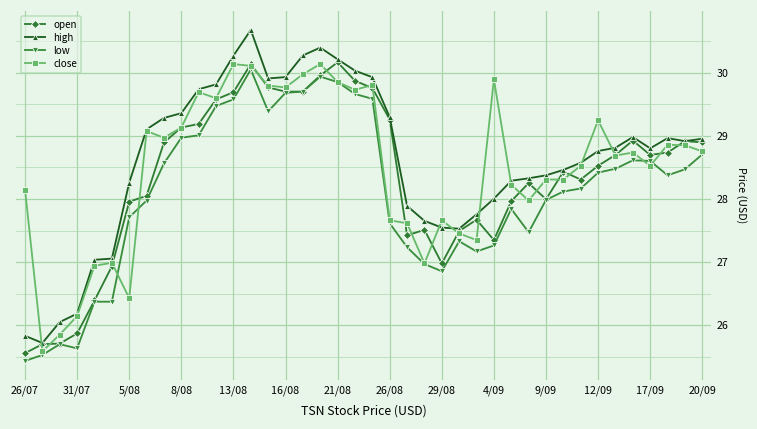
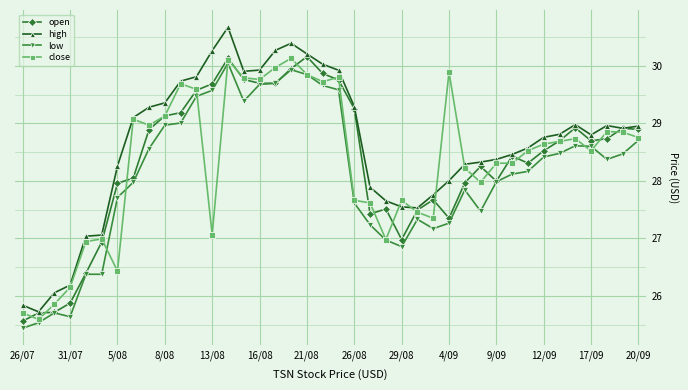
  {
    "close": {
-     "26/07": 28.1,
+     "26/07": 25.7,
      "5/08": 26.4,
-     "13/08": 30.1,
+     "13/08": 27.1,
      "16/08": 29.8,
      "26/08": 27.7,
      "29/08": 27.7,
      "4/09": 29.9,
      "9/09": 28.3,
-     "12/09": 29.2,
+     "12/09": 28.6,
      "17/09": 28.5,
      "20/09": 28.8
    }
  }
